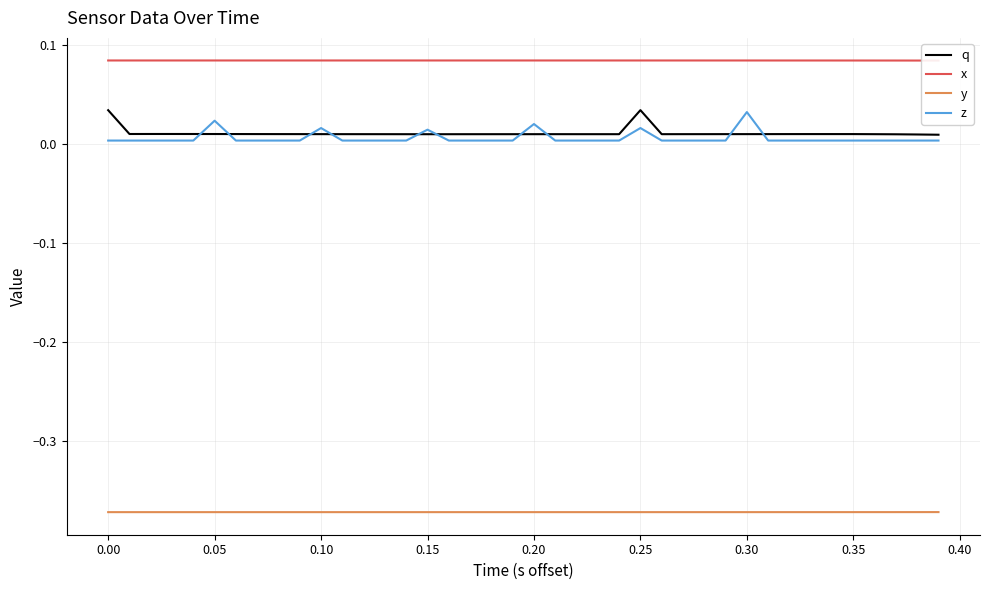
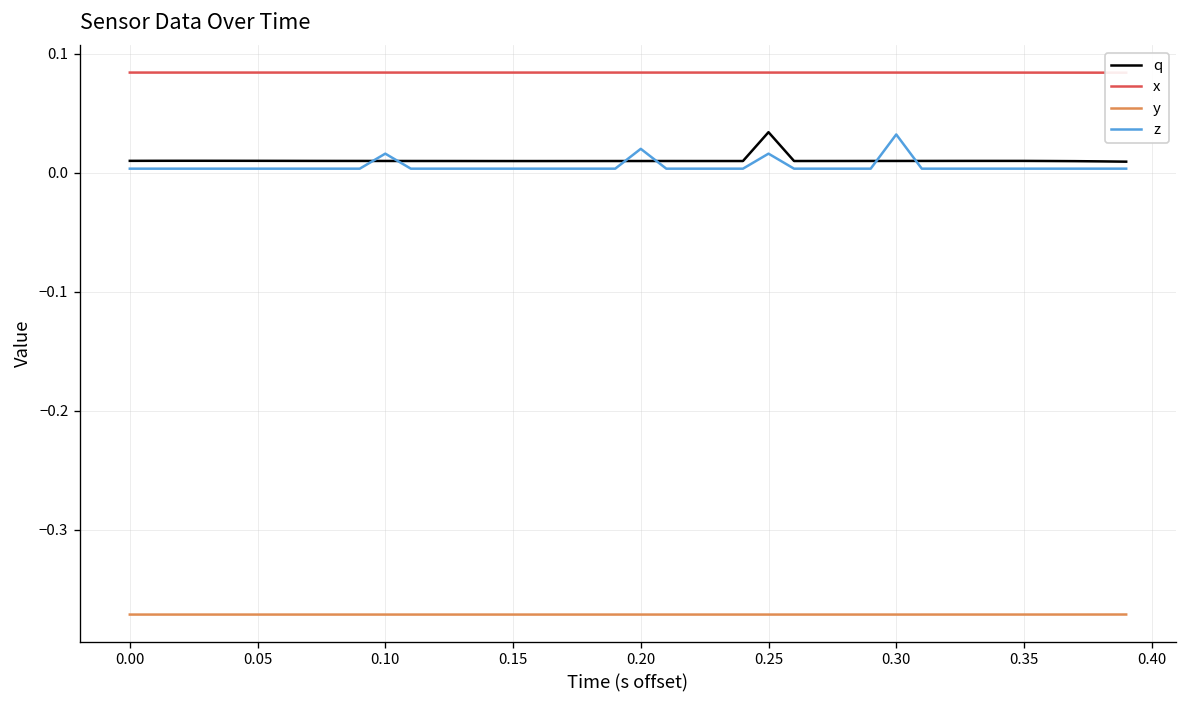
  {
    "q": {
-     "0.00": 0.03,
+     "0.00": 0.01,
      "0.05": 0.01,
      "0.10": 0.01,
      "0.15": 0.01,
      "0.20": 0.01,
      "0.25": 0.03,
      "0.30": 0.01,
      "0.35": 0.01
    },
    "z": {
      "0.00": 0.00,
-     "0.05": 0.02,
+     "0.05": 0.00,
      "0.10": 0.02,
-     "0.15": 0.01,
+     "0.15": 0.00,
      "0.20": 0.02,
      "0.25": 0.02,
      "0.30": 0.03,
      "0.35": 0.00
    }
  }
